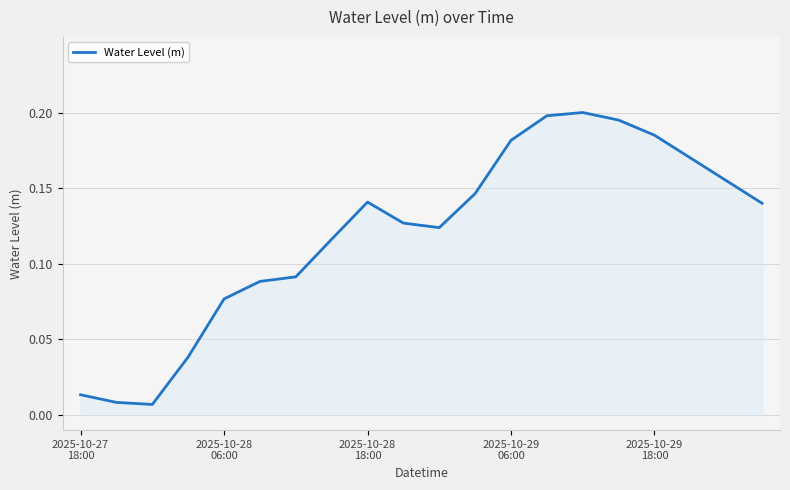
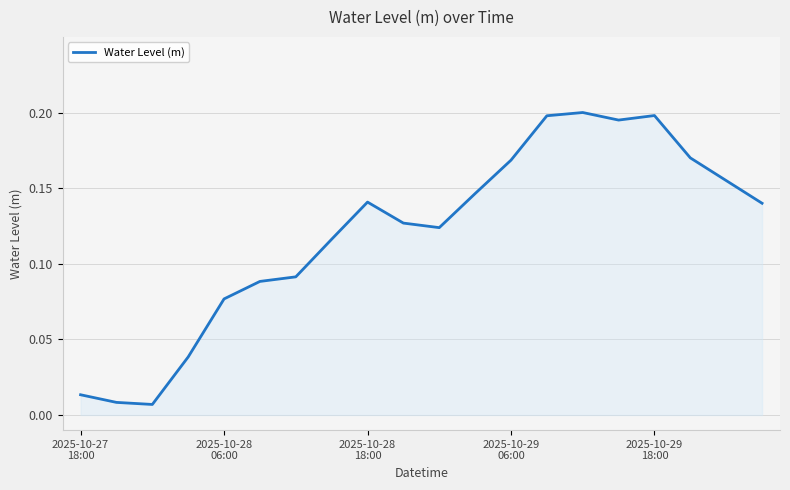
  {
    "2025-10-27 18:00": 0.013,
    "2025-10-28 06:00": 0.077,
    "2025-10-28 18:00": 0.141,
-   "2025-10-29 06:00": 0.182,
-   "2025-10-29 18:00": 0.185
+   "2025-10-29 06:00": 0.168,
+   "2025-10-29 18:00": 0.198
  }
